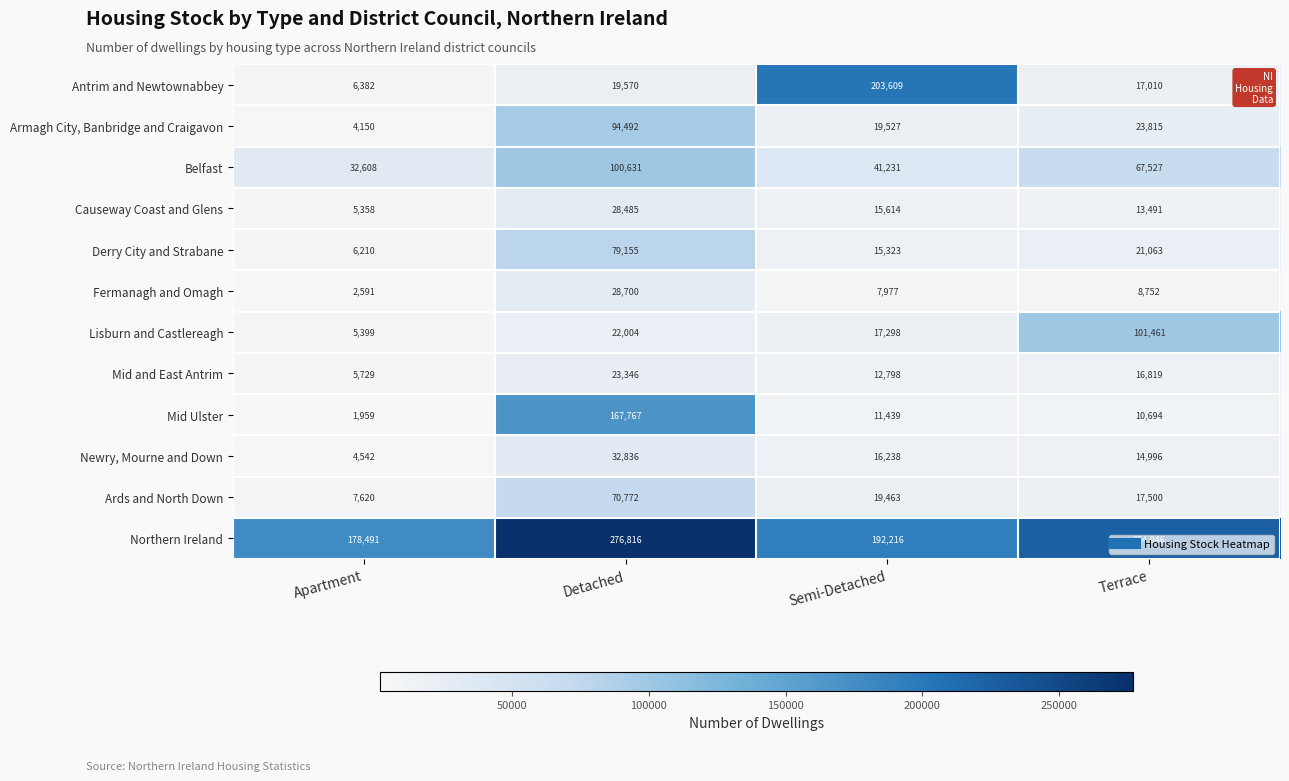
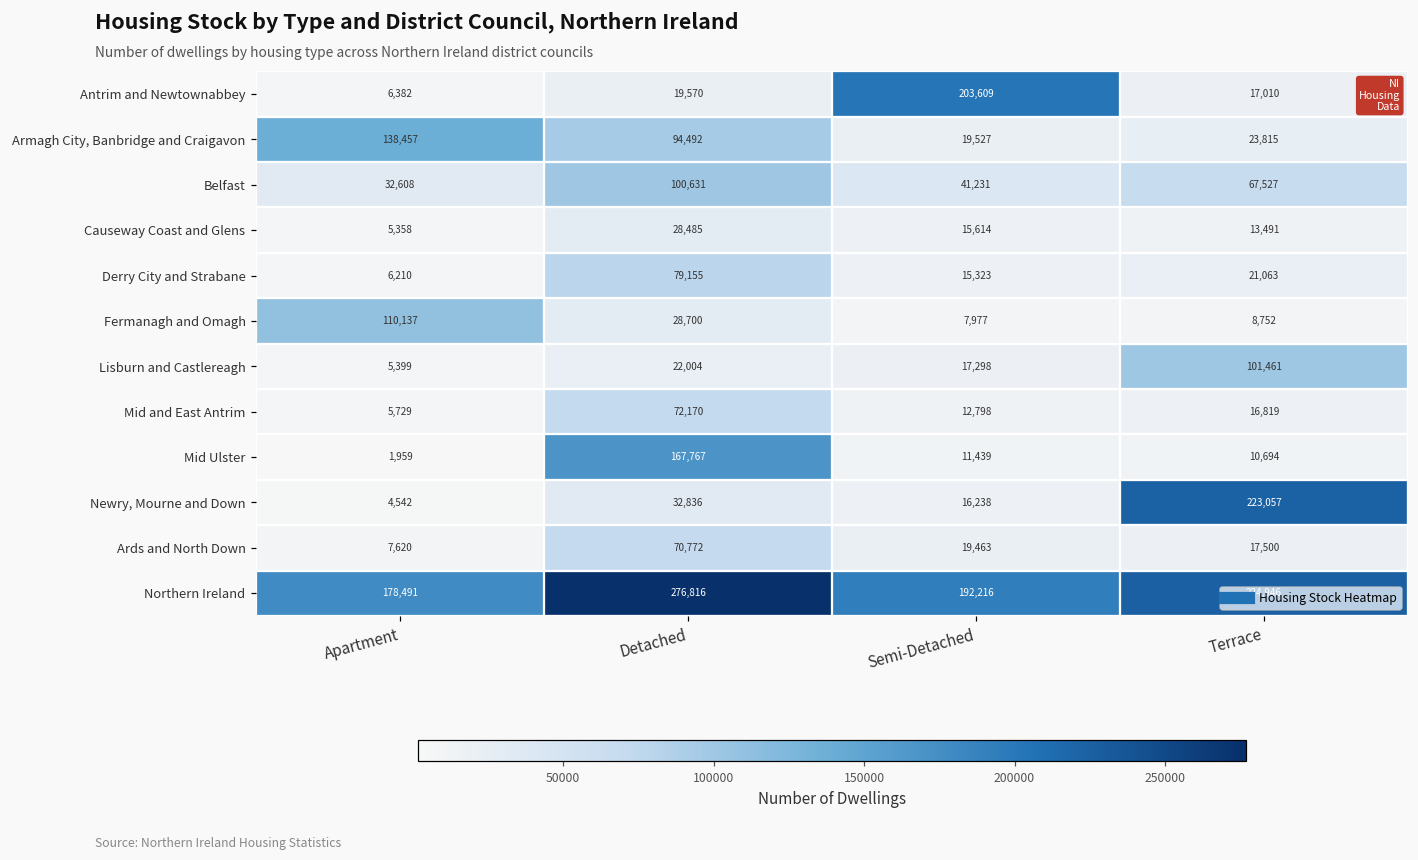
  {
    "Antrim and Newtownabbey": {
      "Apartment": "6,382",
      "Detached": "19,570",
      "Semi-Detached": "203,609",
      "Terrace": "17,010"
    },
    "Armagh City, Banbridge and Craigavon": {
-     "Apartment": "4,150",
+     "Apartment": "138,457",
      "Detached": "94,492",
      "Semi-Detached": "19,527",
      "Terrace": "23,815"
    },
    "Belfast": {
      "Apartment": "32,608",
      "Detached": "100,631",
      "Semi-Detached": "41,231",
      "Terrace": "67,527"
    },
    "Causeway Coast and Glens": {
      "Apartment": "5,358",
      "Detached": "28,485",
      "Semi-Detached": "15,614",
      "Terrace": "13,491"
    },
    "Derry City and Strabane": {
      "Apartment": "6,210",
      "Detached": "79,155",
      "Semi-Detached": "15,323",
      "Terrace": "21,063"
    },
    "Fermanagh and Omagh": {
-     "Apartment": "2,591",
+     "Apartment": "110,137",
      "Detached": "28,700",
      "Semi-Detached": "7,977",
      "Terrace": "8,752"
    },
    "Lisburn and Castlereagh": {
      "Apartment": "5,399",
      "Detached": "22,004",
      "Semi-Detached": "17,298",
      "Terrace": "101,461"
    },
    "Mid and East Antrim": {
      "Apartment": "5,729",
-     "Detached": "23,346",
+     "Detached": "72,170",
      "Semi-Detached": "12,798",
      "Terrace": "16,819"
    },
    "Mid Ulster": {
      "Apartment": "1,959",
      "Detached": "167,767",
      "Semi-Detached": "11,439",
      "Terrace": "10,694"
    },
    "Newry, Mourne and Down": {
      "Apartment": "4,542",
      "Detached": "32,836",
      "Semi-Detached": "16,238",
-     "Terrace": "14,996"
+     "Terrace": "223,057"
    },
    "Ards and North Down": {
      "Apartment": "7,620",
      "Detached": "70,772",
      "Semi-Detached": "19,463",
      "Terrace": "17,500"
    },
    "Northern Ireland": {
      "Apartment": "178,491",
      "Detached": "276,816",
      "Semi-Detached": "192,216"
    }
  }
